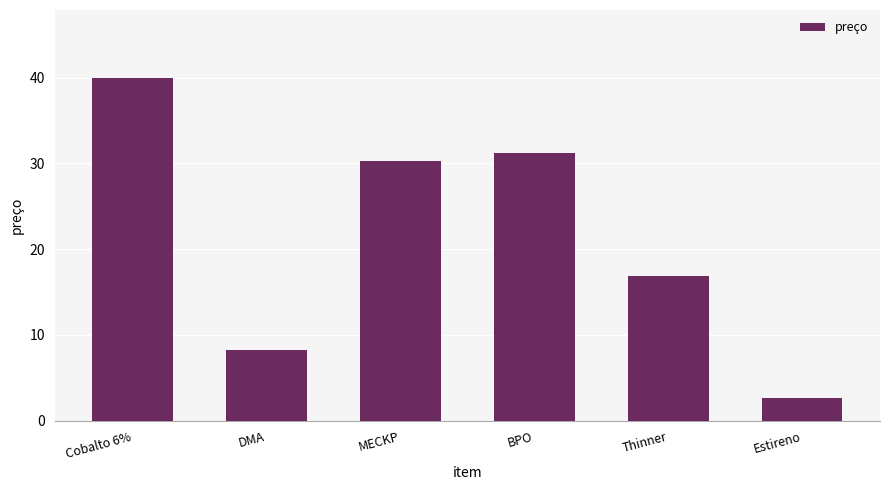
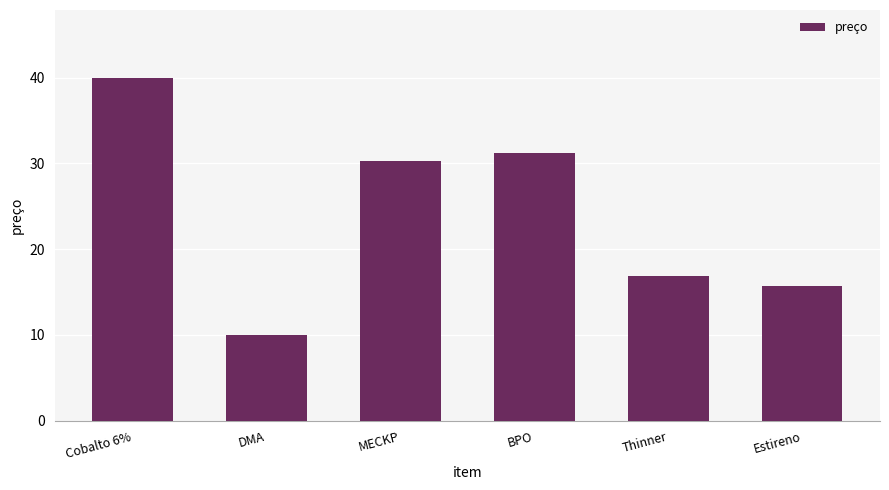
  {
    "Cobalto 6%": 40,
-   "DMA": 8,
+   "DMA": 10,
    "MECKP": 30,
    "BPO": 31,
    "Thinner": 17,
-   "Estireno": 3
+   "Estireno": 16
  }
